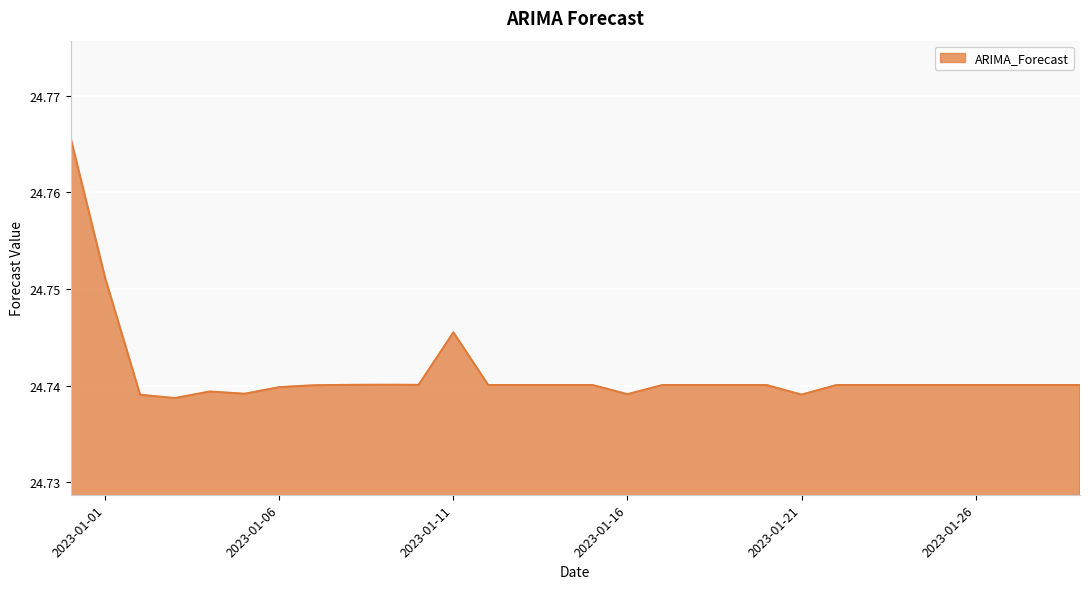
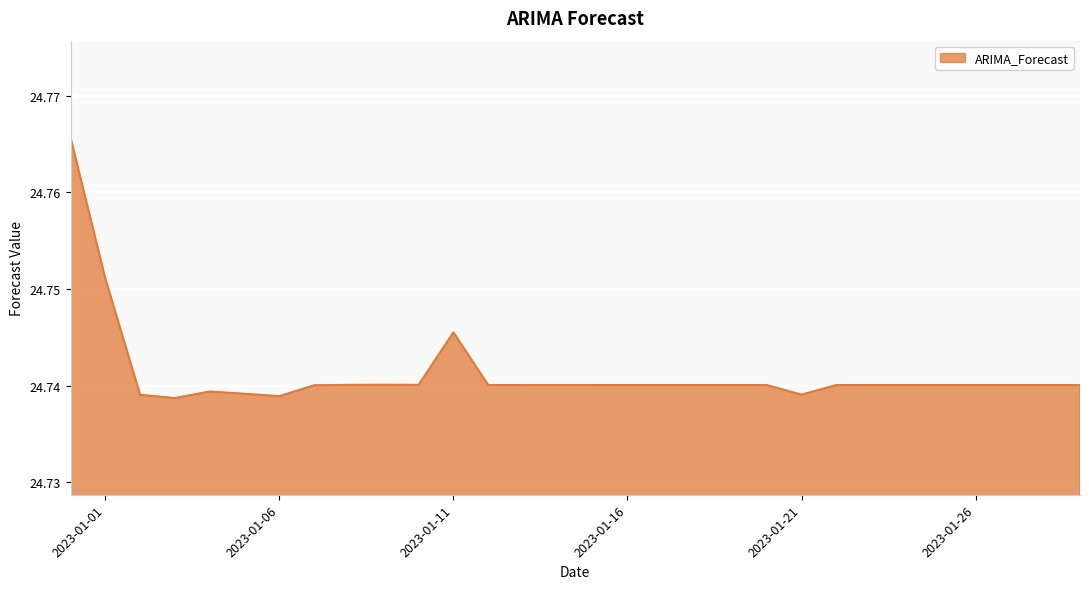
  {
    "2023-01-01": 24.751,
-   "2023-01-06": 24.740,
+   "2023-01-06": 24.739,
    "2023-01-11": 24.746,
-   "2023-01-16": 24.739,
+   "2023-01-16": 24.740,
    "2023-01-21": 24.739,
    "2023-01-26": 24.740
  }
